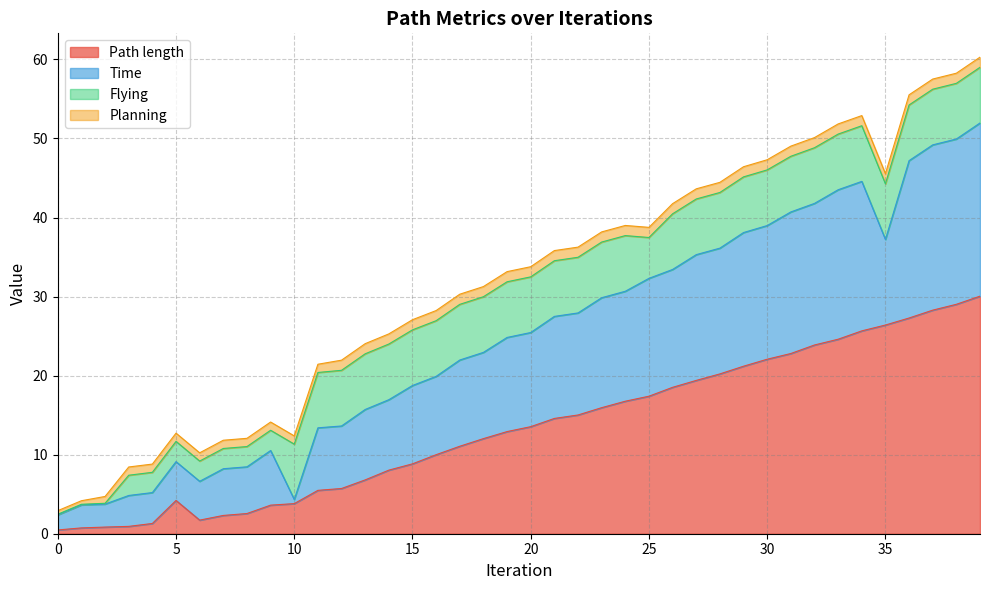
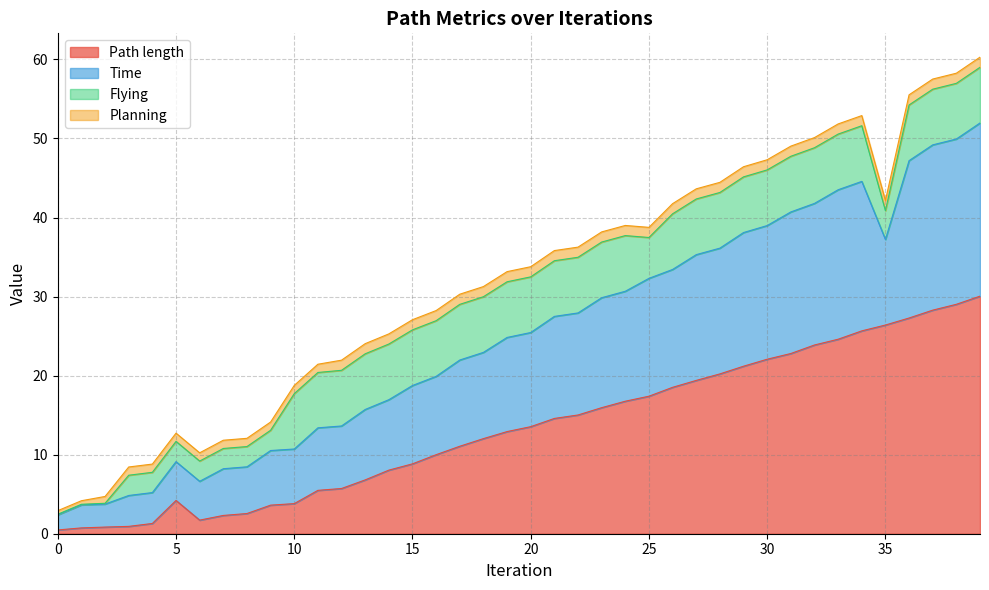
  {
    "Path length": {
      "0": 0,
      "5": 4,
      "10": 4,
      "15": 9,
      "20": 14,
      "25": 17,
      "30": 22,
      "35": 26
    },
    "Time": {
      "5": 5,
-     "10": 1,
+     "10": 7,
      "15": 10,
      "20": 12,
      "25": 15,
      "30": 17,
      "35": 11
    },
    "Flying": {
      "5": 3,
      "10": 7,
      "15": 7,
      "20": 7,
      "25": 5,
      "30": 7,
-     "35": 7
+     "35": 4
    },
    "Planning": {
      "0": 0,
      "5": 1,
      "10": 1,
      "15": 1,
      "20": 1,
      "25": 1,
      "30": 1,
      "35": 1
    }
  }
